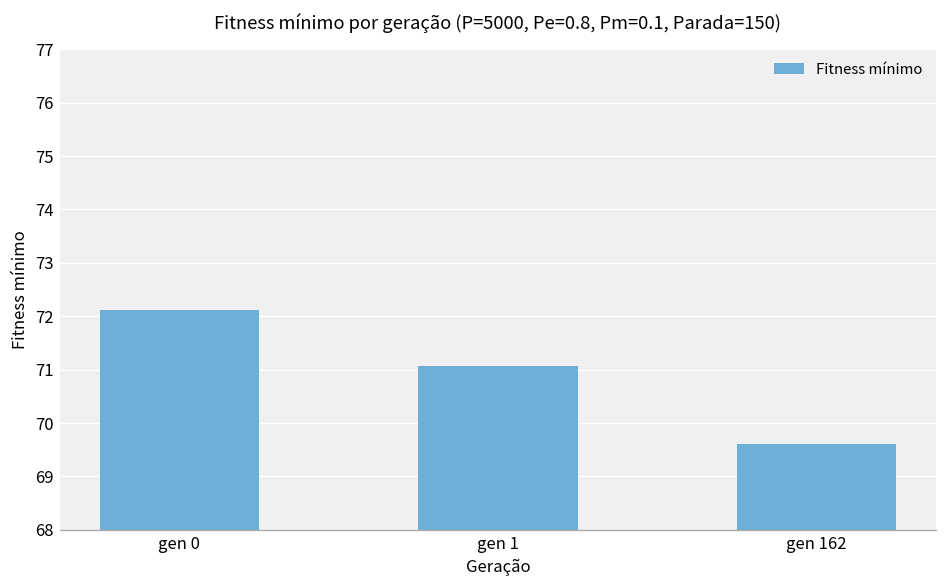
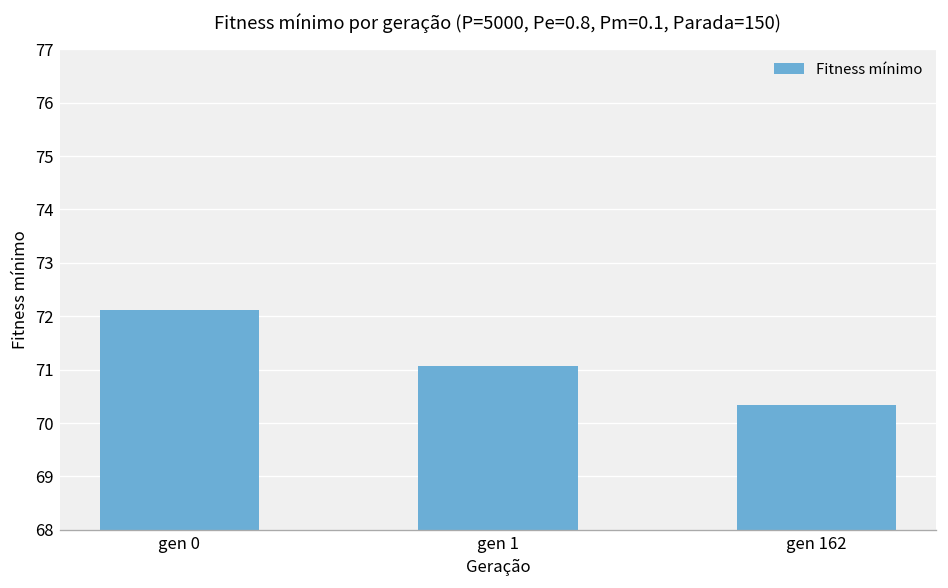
  {
    "gen 0": 72.1,
    "gen 1": 71.1,
-   "gen 162": 69.6
+   "gen 162": 70.3
  }
